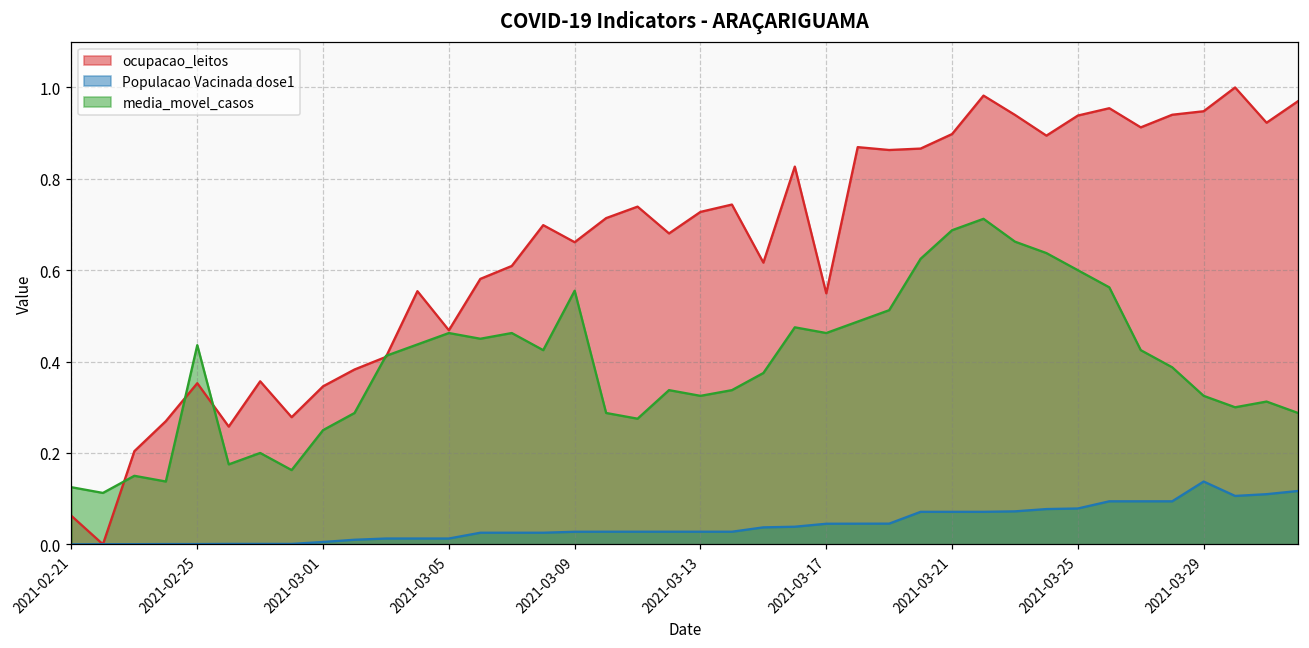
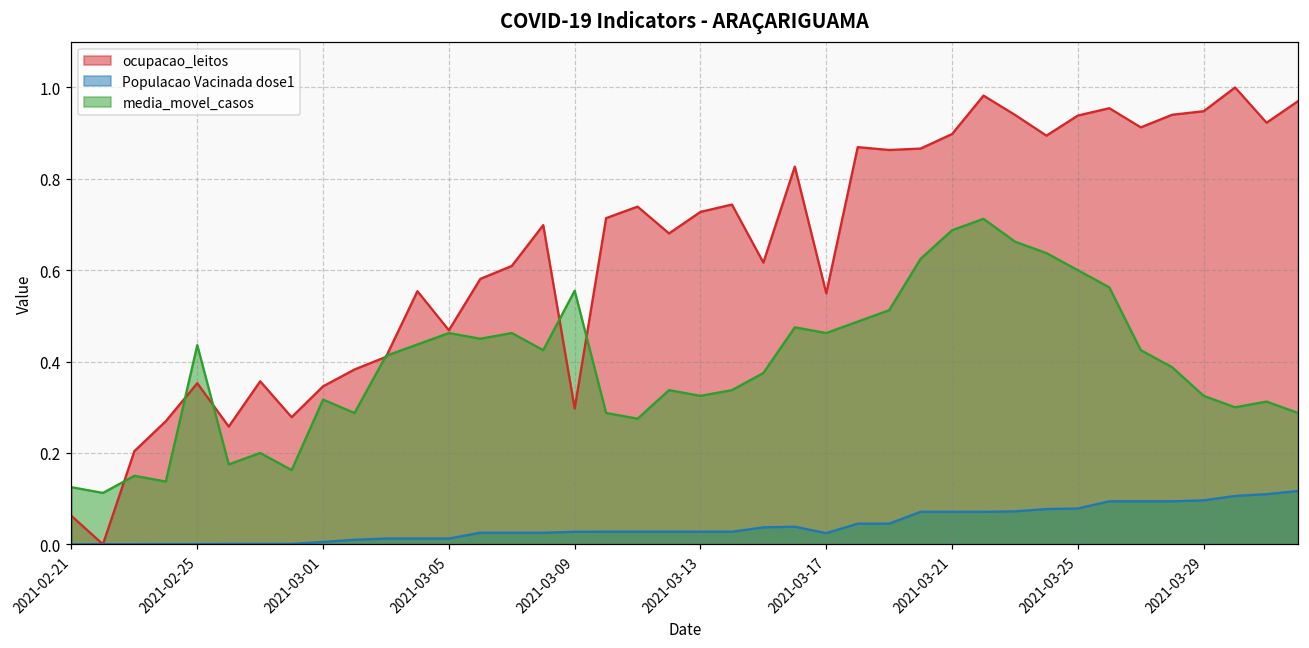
  {
    "ocupacao_leitos": {
      "2021-02-21": 0.06,
      "2021-02-25": 0.35,
      "2021-03-01": 0.35,
      "2021-03-05": 0.47,
-     "2021-03-09": 0.66,
+     "2021-03-09": 0.30,
      "2021-03-13": 0.73,
      "2021-03-17": 0.55,
      "2021-03-21": 0.90,
      "2021-03-25": 0.94,
      "2021-03-29": 0.95
    },
    "Populacao Vacinada dose1": {
      "2021-02-21": 0.00,
      "2021-02-25": 0.00,
      "2021-03-01": 0.01,
      "2021-03-05": 0.01,
      "2021-03-09": 0.03,
      "2021-03-13": 0.03,
-     "2021-03-17": 0.05,
+     "2021-03-17": 0.02,
      "2021-03-21": 0.07,
      "2021-03-25": 0.08,
-     "2021-03-29": 0.14
+     "2021-03-29": 0.10
    },
    "media_movel_casos": {
      "2021-02-21": 0.13,
      "2021-02-25": 0.44,
-     "2021-03-01": 0.25,
+     "2021-03-01": 0.32,
      "2021-03-05": 0.46,
      "2021-03-09": 0.56,
      "2021-03-13": 0.33,
      "2021-03-17": 0.46,
      "2021-03-21": 0.69,
      "2021-03-25": 0.60,
      "2021-03-29": 0.33
    }
  }
